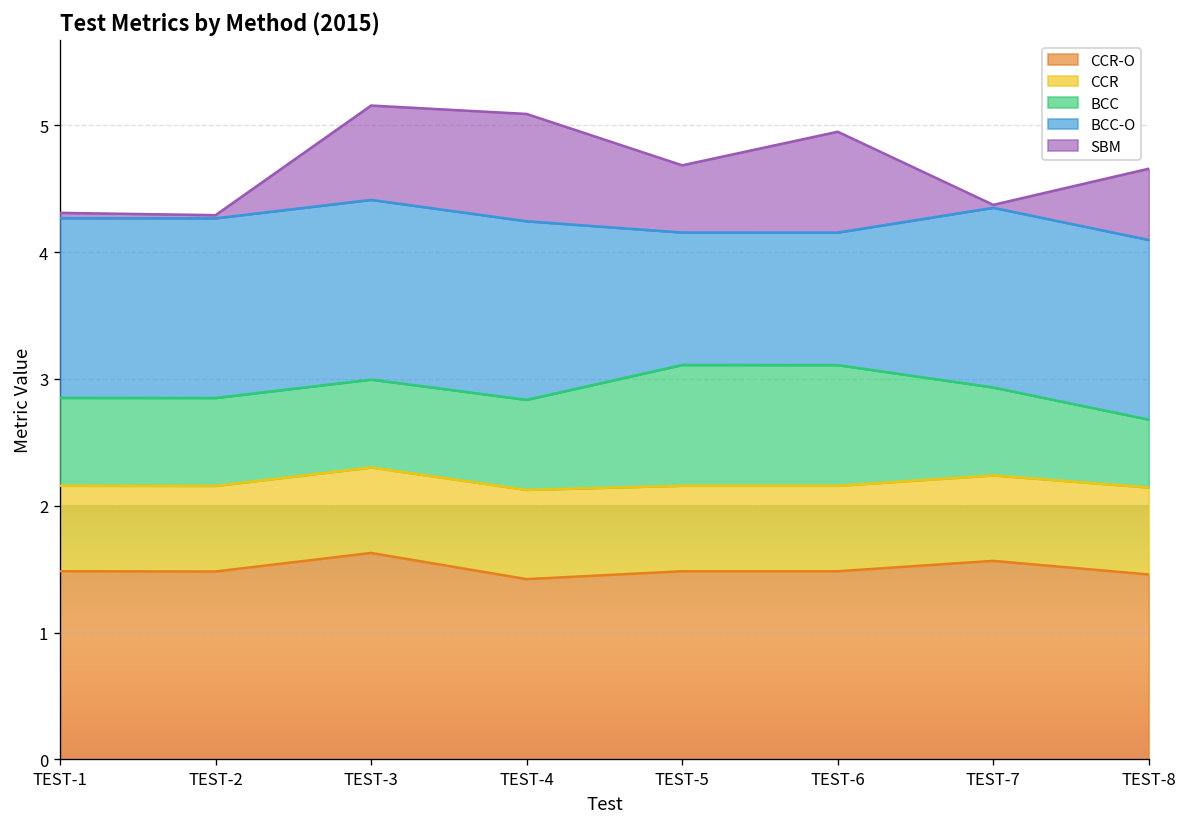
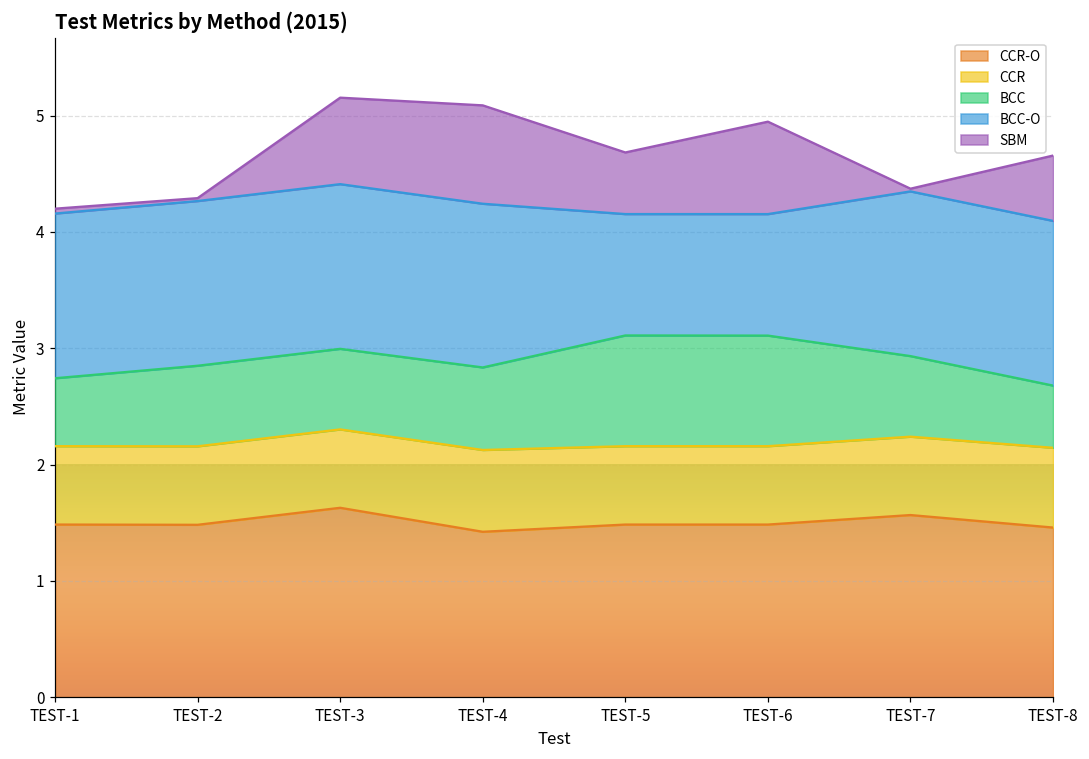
  {
    "CCR-O": {
      "TEST-1": 1.48,
      "TEST-2": 1.48,
      "TEST-3": 1.63,
      "TEST-4": 1.42,
      "TEST-5": 1.48,
      "TEST-6": 1.48,
      "TEST-7": 1.57,
      "TEST-8": 1.46
    },
    "CCR": {
      "TEST-1": 0.67,
      "TEST-2": 0.67,
      "TEST-3": 0.67,
      "TEST-4": 0.70,
      "TEST-5": 0.67,
      "TEST-6": 0.67,
      "TEST-7": 0.67,
      "TEST-8": 0.69
    },
    "BCC": {
-     "TEST-1": 0.69,
+     "TEST-1": 0.58,
      "TEST-2": 0.69,
      "TEST-3": 0.69,
      "TEST-4": 0.71,
      "TEST-5": 0.95,
      "TEST-6": 0.95,
      "TEST-7": 0.69,
      "TEST-8": 0.53
    },
    "BCC-O": {
      "TEST-1": 1.42,
      "TEST-2": 1.42,
      "TEST-3": 1.42,
      "TEST-4": 1.41,
      "TEST-5": 1.04,
      "TEST-6": 1.04,
      "TEST-8": 1.42
    },
    "SBM": {
      "TEST-1": 0.04,
      "TEST-2": 0.02,
      "TEST-3": 0.74,
      "TEST-4": 0.85,
      "TEST-5": 0.53,
      "TEST-6": 0.79,
      "TEST-8": 0.56
    }
  }
